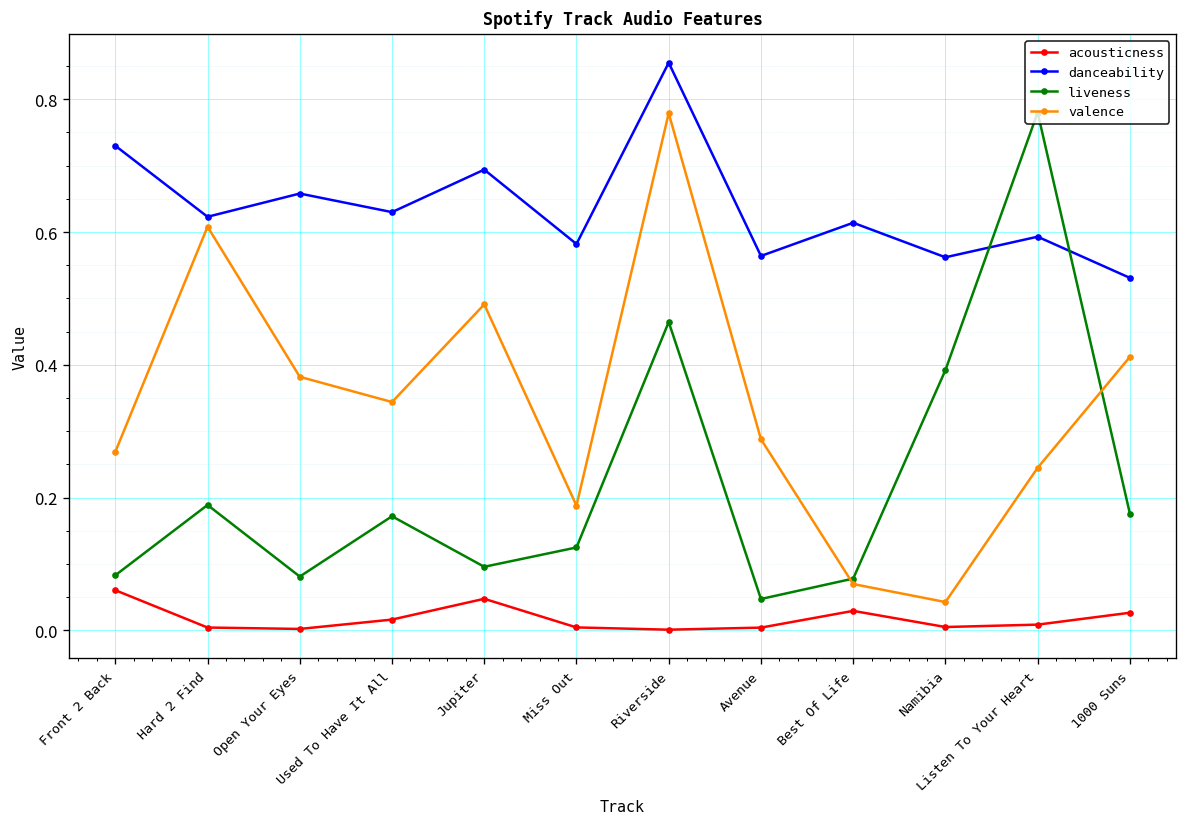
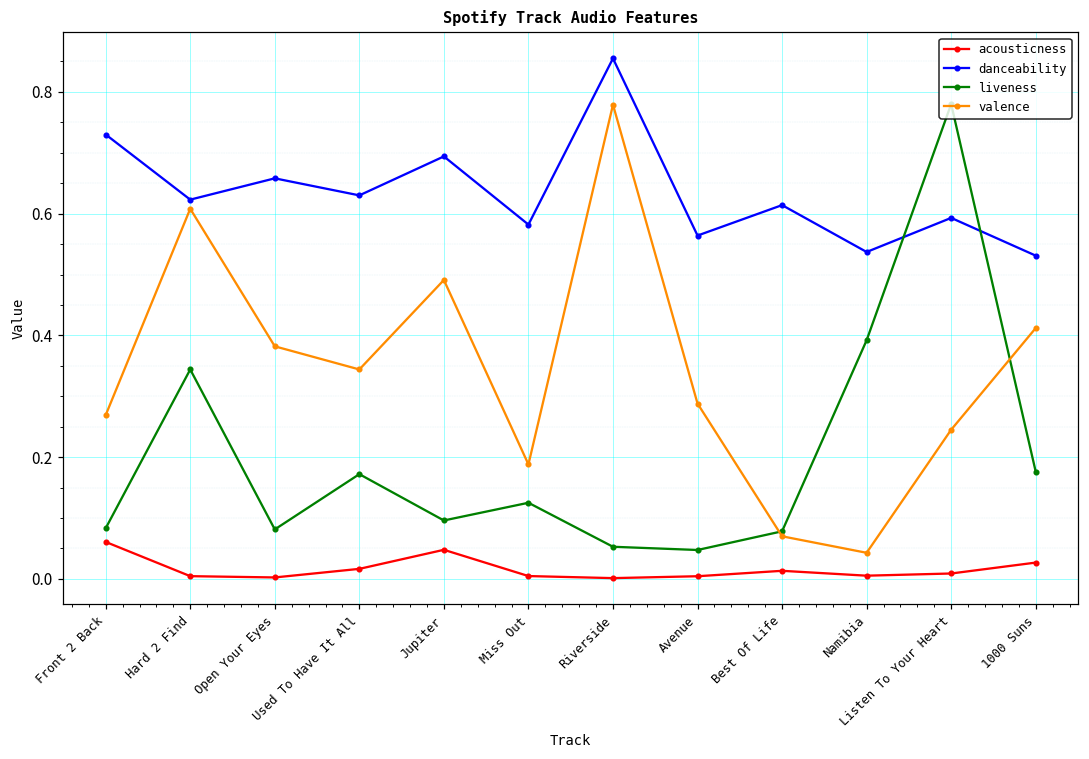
  {
    "acousticness": {
      "Front 2 Back": 0.06,
      "Hard 2 Find": 0.00,
      "Open Your Eyes": 0.00,
      "Used To Have It All": 0.02,
      "Jupiter": 0.05,
      "Miss Out": 0.00,
      "Riverside": 0.00,
      "Avenue": 0.00,
-     "Best Of Life": 0.03,
+     "Best Of Life": 0.01,
      "Namibia": 0.01,
      "Listen To Your Heart": 0.01,
      "1000 Suns": 0.03
    },
    "danceability": {
      "Front 2 Back": 0.73,
      "Hard 2 Find": 0.62,
      "Open Your Eyes": 0.66,
      "Used To Have It All": 0.63,
      "Jupiter": 0.69,
      "Miss Out": 0.58,
      "Riverside": 0.86,
      "Avenue": 0.56,
      "Best Of Life": 0.61,
-     "Namibia": 0.56,
+     "Namibia": 0.54,
      "Listen To Your Heart": 0.59,
      "1000 Suns": 0.53
    },
    "liveness": {
      "Front 2 Back": 0.08,
-     "Hard 2 Find": 0.19,
+     "Hard 2 Find": 0.34,
      "Open Your Eyes": 0.08,
      "Used To Have It All": 0.17,
      "Jupiter": 0.10,
      "Miss Out": 0.13,
-     "Riverside": 0.46,
+     "Riverside": 0.05,
      "Avenue": 0.05,
      "Best Of Life": 0.08,
      "Namibia": 0.39,
      "1000 Suns": 0.18
    },
    "valence": {
      "Front 2 Back": 0.27,
      "Hard 2 Find": 0.61,
      "Open Your Eyes": 0.38,
      "Used To Have It All": 0.34,
      "Jupiter": 0.49,
      "Miss Out": 0.19,
      "Riverside": 0.78,
      "Avenue": 0.29,
      "Best Of Life": 0.07,
      "Namibia": 0.04,
      "Listen To Your Heart": 0.25,
      "1000 Suns": 0.41
    }
  }
